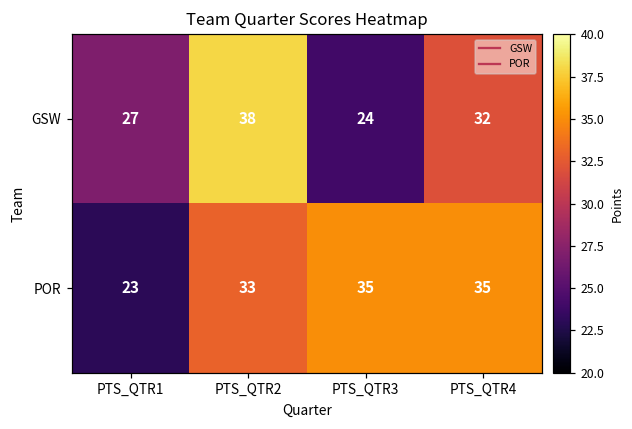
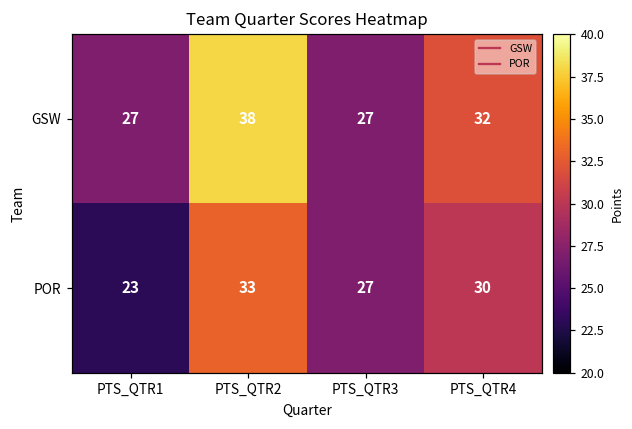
  {
    "GSW": {
      "PTS_QTR1": 27,
      "PTS_QTR2": 38,
-     "PTS_QTR3": 24,
+     "PTS_QTR3": 27,
      "PTS_QTR4": 32
    },
    "POR": {
      "PTS_QTR1": 23,
      "PTS_QTR2": 33,
-     "PTS_QTR3": 35,
-     "PTS_QTR4": 35
+     "PTS_QTR3": 27,
+     "PTS_QTR4": 30
    }
  }
